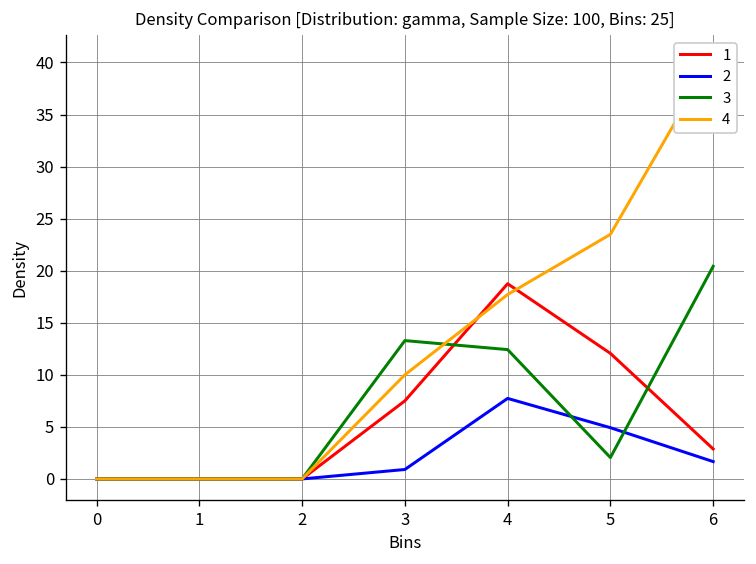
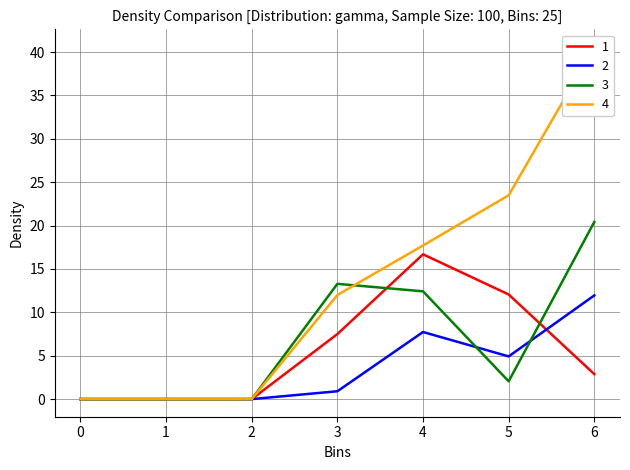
  {
    "1": {
      "3": 8,
-     "4": 19,
+     "4": 17,
      "5": 12,
      "6": 3
    },
    "2": {
      "3": 1,
      "4": 8,
      "5": 5,
-     "6": 2
+     "6": 12
    },
    "3": {
      "3": 13,
      "4": 12,
      "5": 2,
      "6": 20
    },
    "4": {
-     "3": 10,
+     "3": 12,
      "4": 18,
      "5": 23
    }
  }
